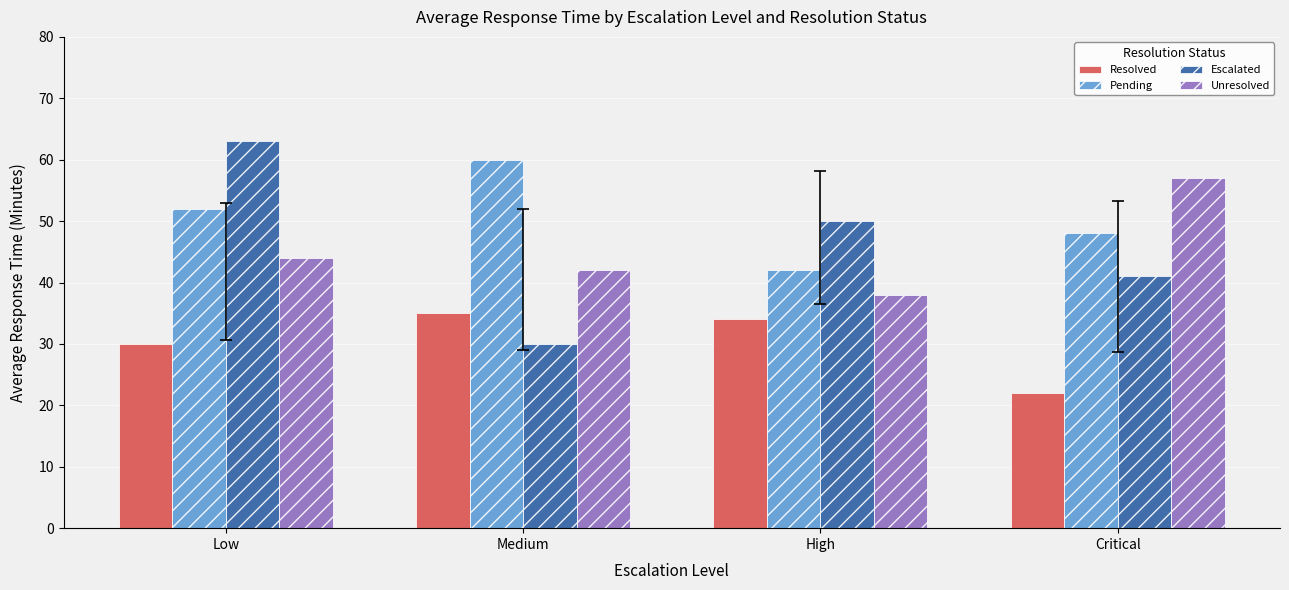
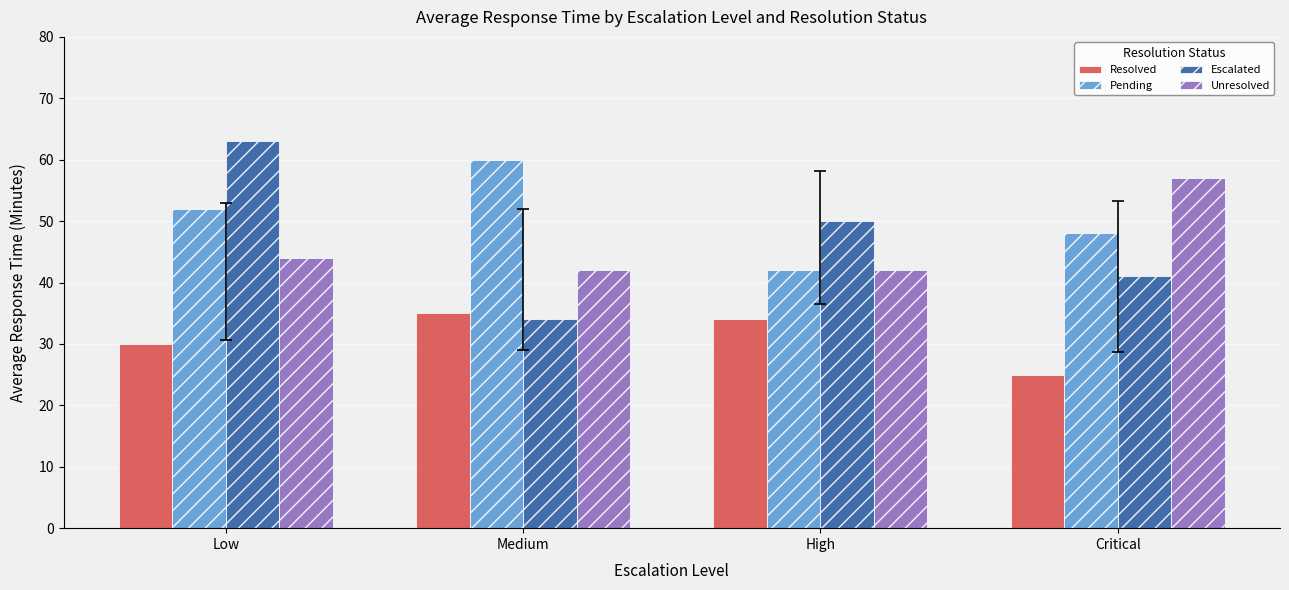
  {
    "Resolved": {
      "Low": 30,
      "Medium": 35,
      "High": 34,
-     "Critical": 22
+     "Critical": 25
    },
    "Pending": {
      "Low": 52,
      "Medium": 60,
      "High": 42,
      "Critical": 48
    },
    "Escalated": {
      "Low": 63,
-     "Medium": 30,
+     "Medium": 34,
      "High": 50,
      "Critical": 41
    },
    "Unresolved": {
      "Low": 44,
      "Medium": 42,
-     "High": 38,
+     "High": 42,
      "Critical": 57
    }
  }
